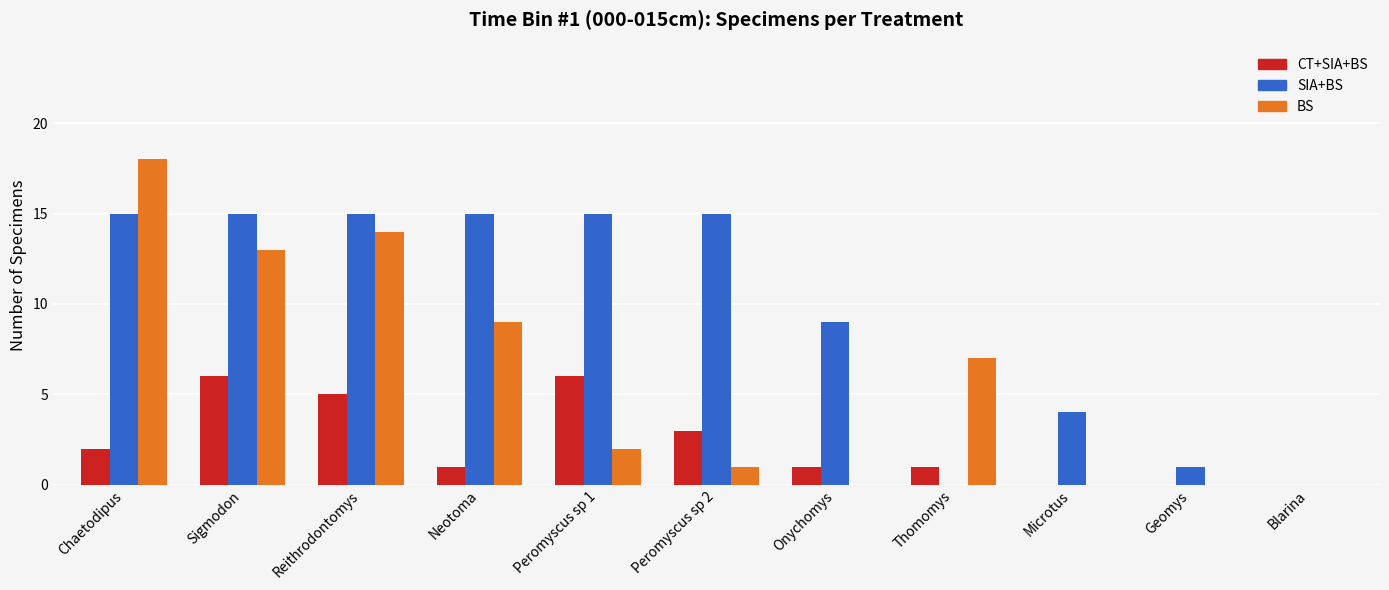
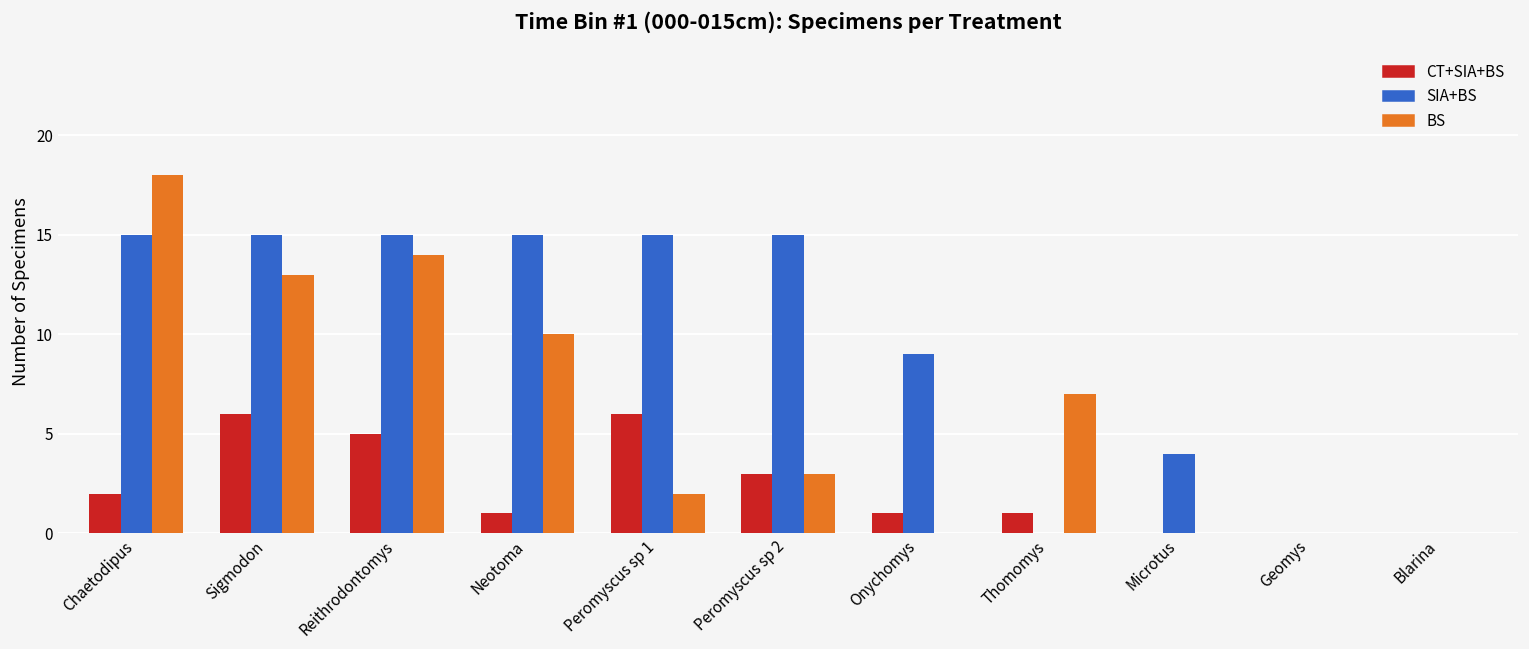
  {
    "CT+SIA+BS": {
      "Chaetodipus": 2,
      "Sigmodon": 6,
      "Reithrodontomys": 5,
      "Neotoma": 1,
      "Peromyscus sp 1": 6,
      "Peromyscus sp 2": 3,
      "Onychomys": 1,
      "Thomomys": 1,
      "Microtus": 0,
      "Geomys": 0,
      "Blarina": 0
    },
    "SIA+BS": {
      "Chaetodipus": 15,
      "Sigmodon": 15,
      "Reithrodontomys": 15,
      "Neotoma": 15,
      "Peromyscus sp 1": 15,
      "Peromyscus sp 2": 15,
      "Onychomys": 9,
      "Thomomys": 0,
      "Microtus": 4,
-     "Geomys": 1,
+     "Geomys": 0,
      "Blarina": 0
    },
    "BS": {
      "Chaetodipus": 18,
      "Sigmodon": 13,
      "Reithrodontomys": 14,
-     "Neotoma": 9,
+     "Neotoma": 10,
      "Peromyscus sp 1": 2,
-     "Peromyscus sp 2": 1,
+     "Peromyscus sp 2": 3,
      "Onychomys": 0,
      "Thomomys": 7,
      "Microtus": 0,
      "Geomys": 0,
      "Blarina": 0
    }
  }
